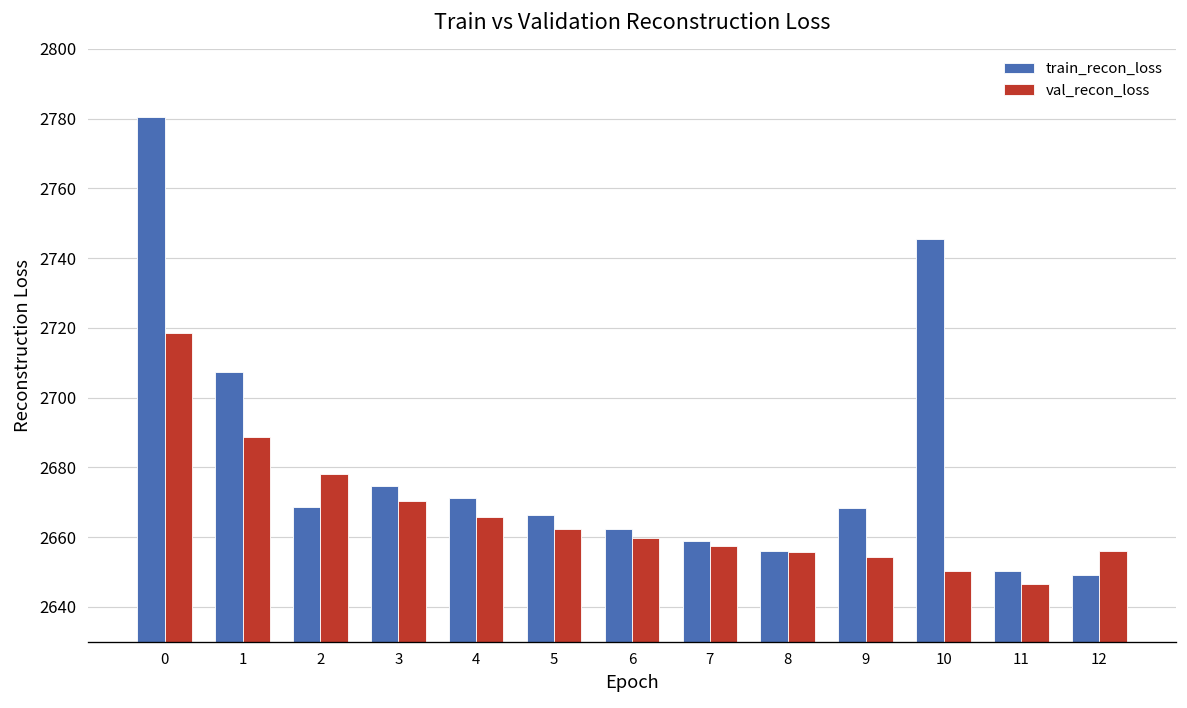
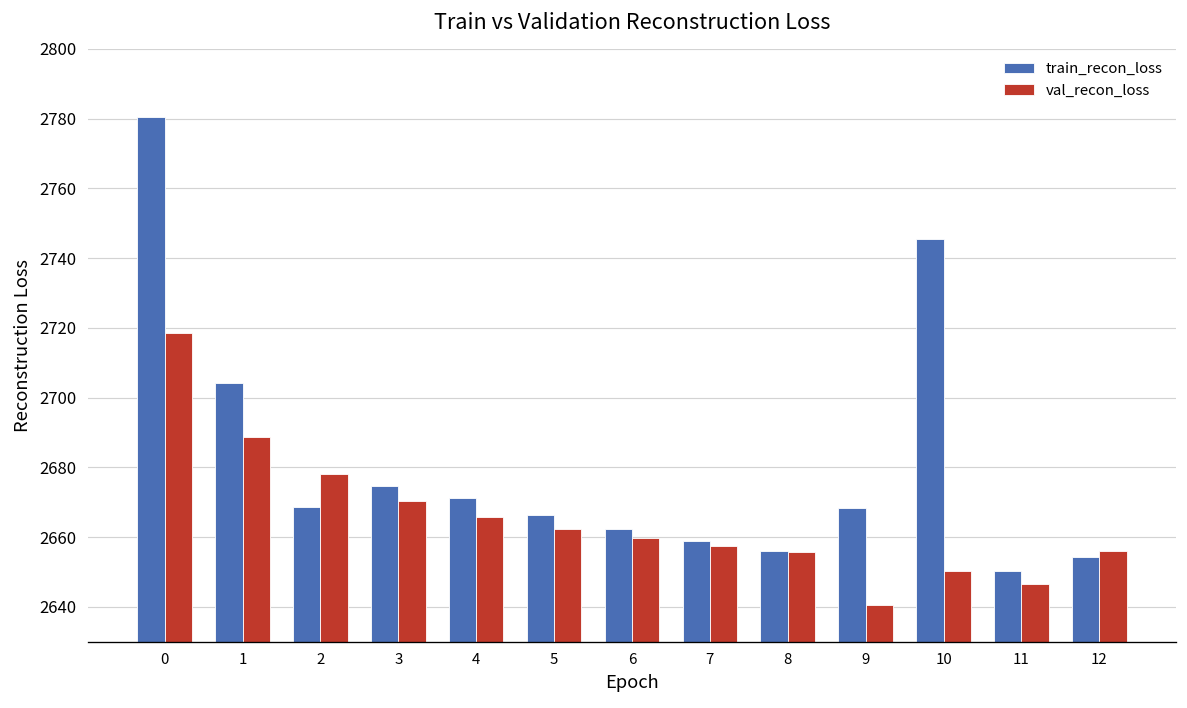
  {
    "train_recon_loss": {
      "0": 2780,
-     "1": 2707,
+     "1": 2704,
      "2": 2669,
      "3": 2675,
      "4": 2671,
      "5": 2666,
      "6": 2662,
      "7": 2659,
      "8": 2656,
      "9": 2668,
      "10": 2745,
      "11": 2650,
-     "12": 2649
+     "12": 2654
    },
    "val_recon_loss": {
      "0": 2718,
      "1": 2689,
      "2": 2678,
      "3": 2670,
      "4": 2666,
      "5": 2662,
      "6": 2660,
      "7": 2657,
      "8": 2656,
-     "9": 2654,
+     "9": 2640,
      "10": 2650,
      "11": 2646,
      "12": 2656
    }
  }
